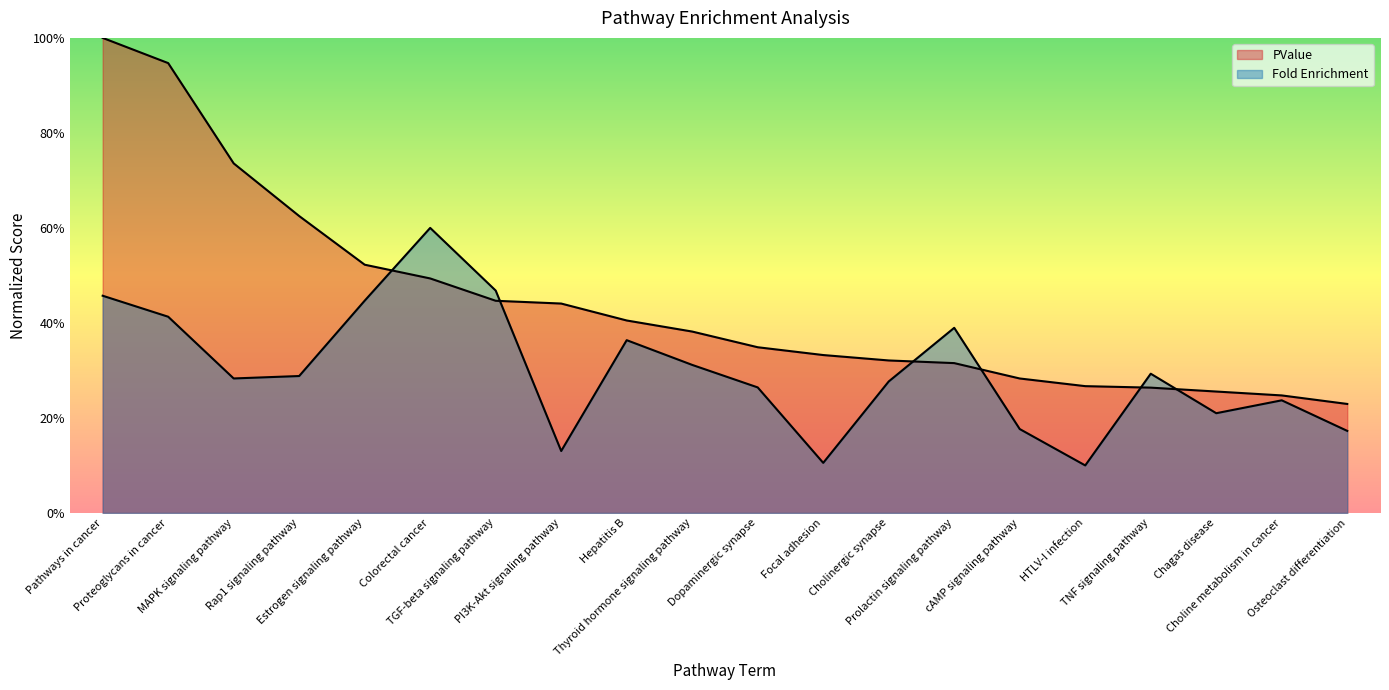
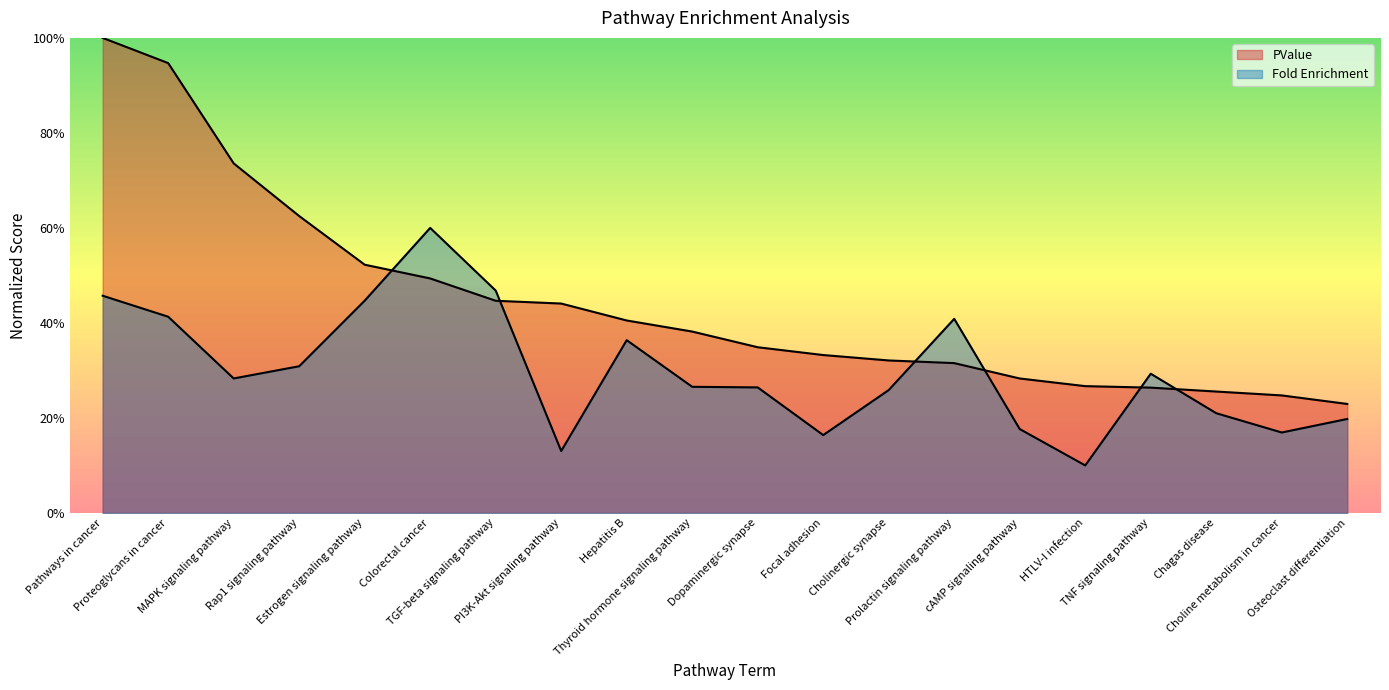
  {
    "PValue": {
      "Pathways in cancer": "100%",
      "Proteoglycans in cancer": "95%",
      "MAPK signaling pathway": "74%",
      "Rap1 signaling pathway": "62%",
      "Estrogen signaling pathway": "52%",
      "Colorectal cancer": "49%",
      "TGF-beta signaling pathway": "45%",
      "PI3K-Akt signaling pathway": "44%",
      "Hepatitis B": "41%",
      "Thyroid hormone signaling pathway": "38%",
      "Dopaminergic synapse": "35%",
      "Focal adhesion": "33%",
      "Cholinergic synapse": "32%",
      "Prolactin signaling pathway": "32%",
      "cAMP signaling pathway": "28%",
      "HTLV-I infection": "27%",
      "TNF signaling pathway": "26%",
      "Chagas disease": "26%",
      "Choline metabolism in cancer": "25%",
      "Osteoclast differentiation": "23%"
    },
    "Fold Enrichment": {
      "Pathways in cancer": "46%",
      "Proteoglycans in cancer": "41%",
      "MAPK signaling pathway": "28%",
-     "Rap1 signaling pathway": "29%",
+     "Rap1 signaling pathway": "31%",
      "Estrogen signaling pathway": "45%",
      "Colorectal cancer": "60%",
      "TGF-beta signaling pathway": "47%",
      "PI3K-Akt signaling pathway": "13%",
      "Hepatitis B": "36%",
-     "Thyroid hormone signaling pathway": "31%",
+     "Thyroid hormone signaling pathway": "27%",
      "Dopaminergic synapse": "26%",
-     "Focal adhesion": "11%",
-     "Cholinergic synapse": "28%",
-     "Prolactin signaling pathway": "39%",
+     "Focal adhesion": "16%",
+     "Cholinergic synapse": "26%",
+     "Prolactin signaling pathway": "41%",
      "cAMP signaling pathway": "18%",
      "HTLV-I infection": "10%",
      "TNF signaling pathway": "29%",
      "Chagas disease": "21%",
-     "Choline metabolism in cancer": "24%",
-     "Osteoclast differentiation": "17%"
+     "Choline metabolism in cancer": "17%",
+     "Osteoclast differentiation": "20%"
    }
  }
